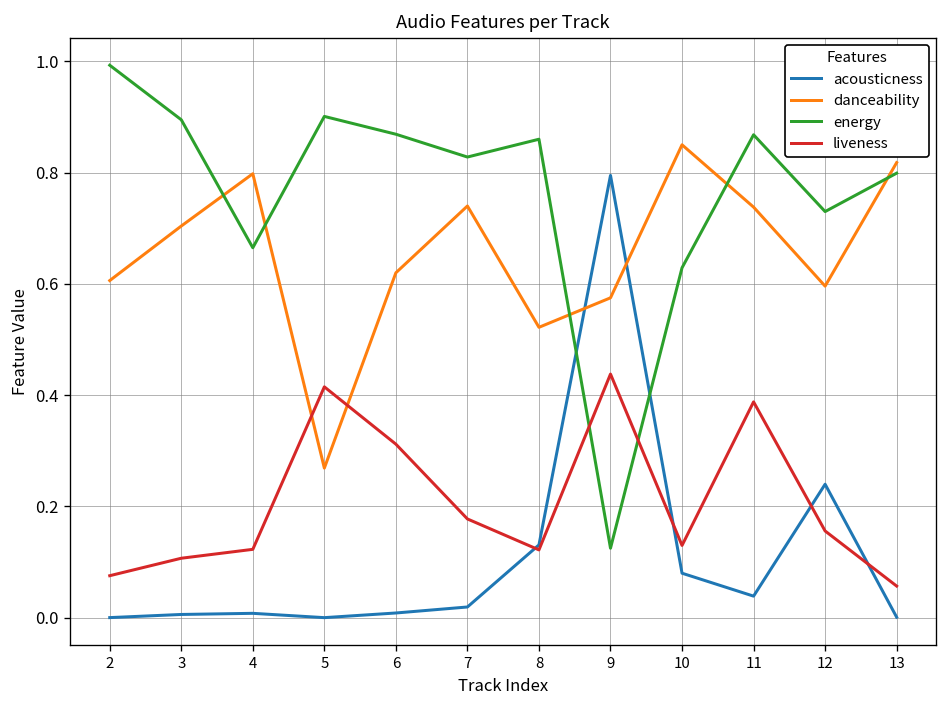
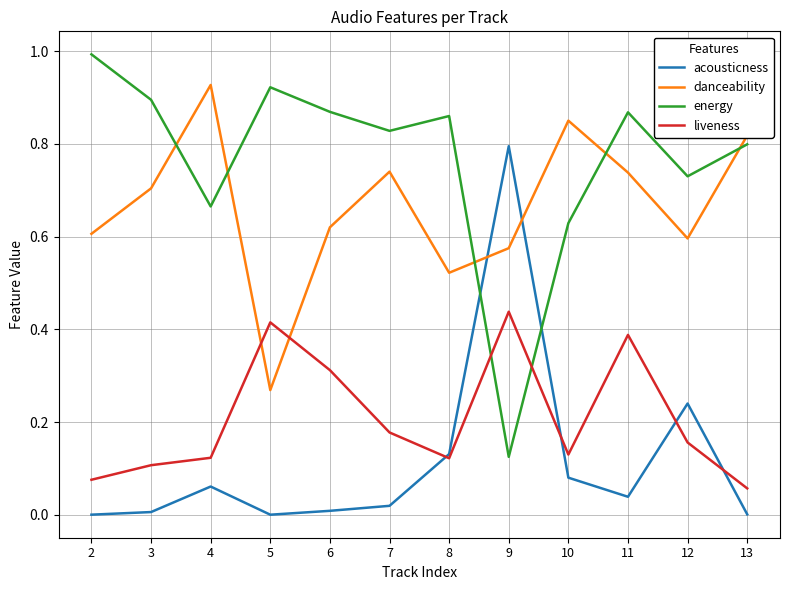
  {
    "acousticness": {
      "2": 0.00,
      "3": 0.01,
-     "4": 0.01,
+     "4": 0.06,
      "5": 0.00,
      "6": 0.01,
      "7": 0.02,
      "8": 0.13,
      "9": 0.80,
      "10": 0.08,
      "11": 0.04,
      "12": 0.24,
      "13": 0.00
    },
    "danceability": {
      "2": 0.61,
      "3": 0.70,
-     "4": 0.80,
+     "4": 0.93,
      "5": 0.27,
      "6": 0.62,
      "7": 0.74,
      "8": 0.52,
      "9": 0.58,
      "10": 0.85,
      "11": 0.74,
      "12": 0.60
    },
    "energy": {
      "2": 0.99,
      "3": 0.90,
      "4": 0.67,
-     "5": 0.90,
+     "5": 0.92,
      "6": 0.87,
      "7": 0.83,
      "8": 0.86,
      "9": 0.13,
      "10": 0.63,
      "11": 0.87,
      "12": 0.73,
      "13": 0.80
    },
    "liveness": {
      "2": 0.08,
      "3": 0.11,
      "4": 0.12,
      "5": 0.42,
      "6": 0.31,
      "7": 0.18,
      "8": 0.12,
      "9": 0.44,
      "10": 0.13,
      "11": 0.39,
      "12": 0.16,
      "13": 0.06
    }
  }
